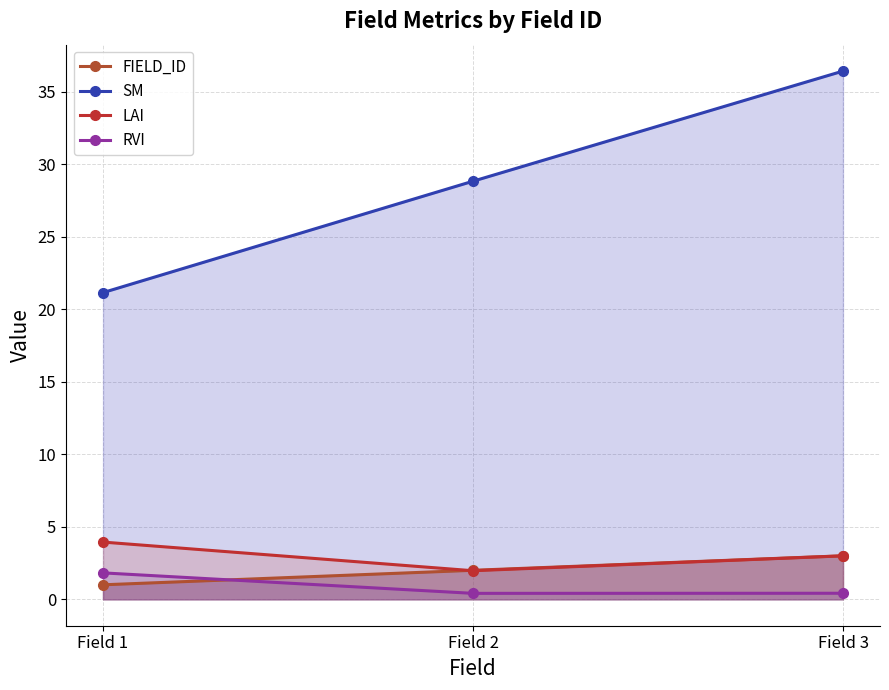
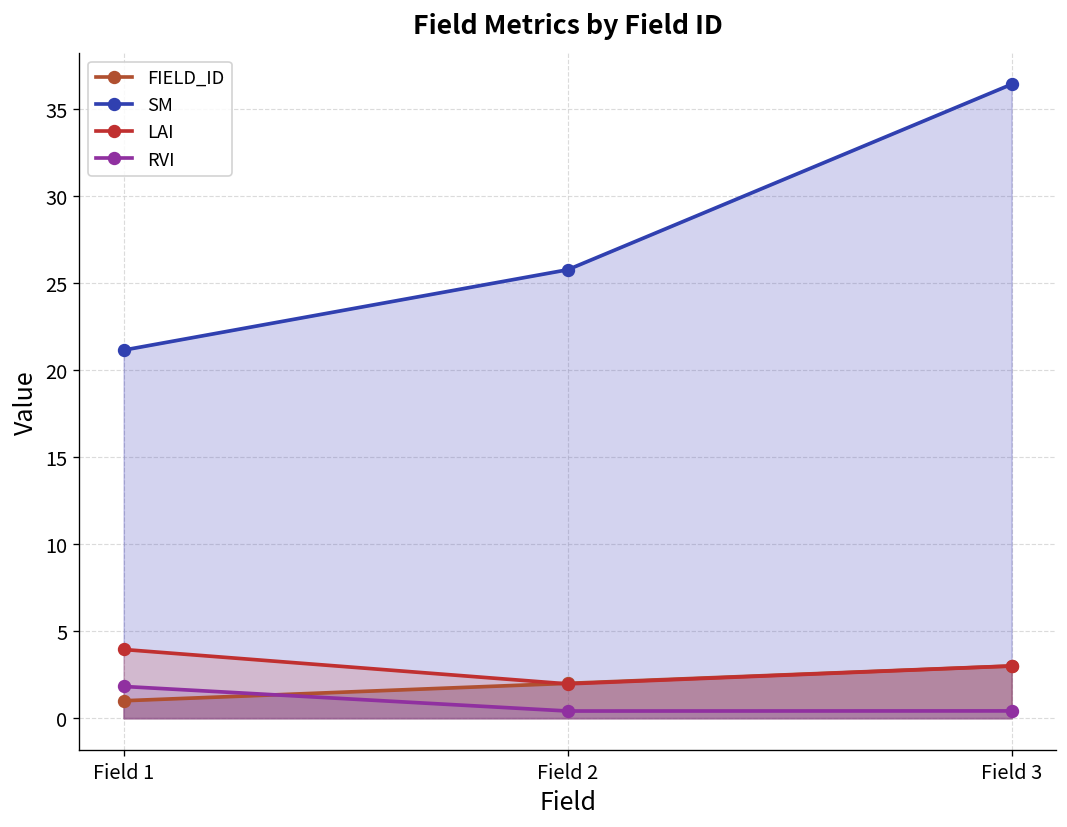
  {
    "SM": {
      "Field 1": 21.1,
-     "Field 2": 28.8,
+     "Field 2": 25.8,
      "Field 3": 36.4
    },
    "RVI": {
      "Field 1": 1.8,
      "Field 2": 0.4,
      "Field 3": 0.4
    }
  }
